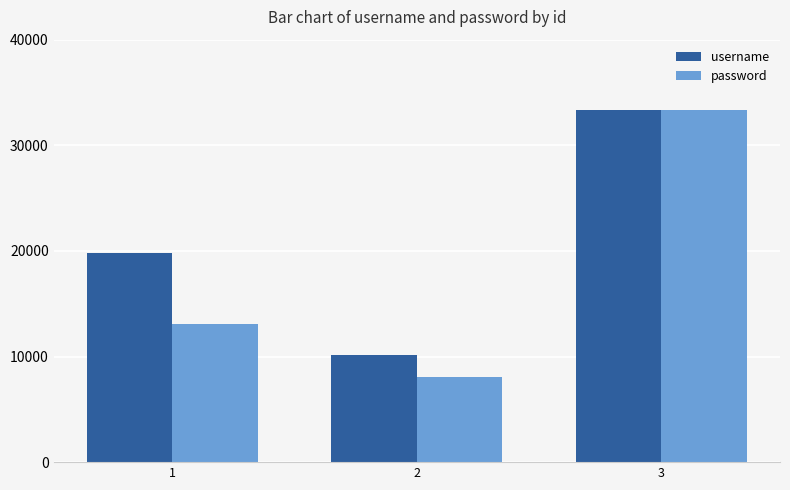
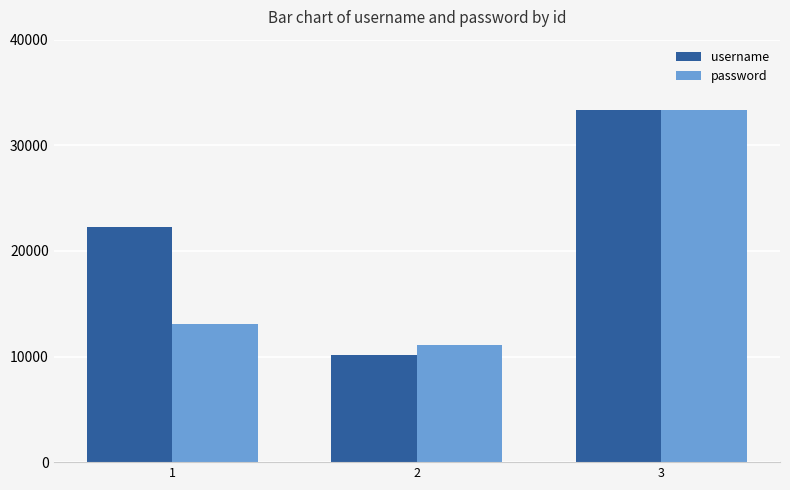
  {
    "username": {
-     "1": 19800,
+     "1": 22200,
      "2": 10200,
      "3": 33300
    },
    "password": {
      "1": 13100,
-     "2": 8000,
+     "2": 11100,
      "3": 33300
    }
  }
